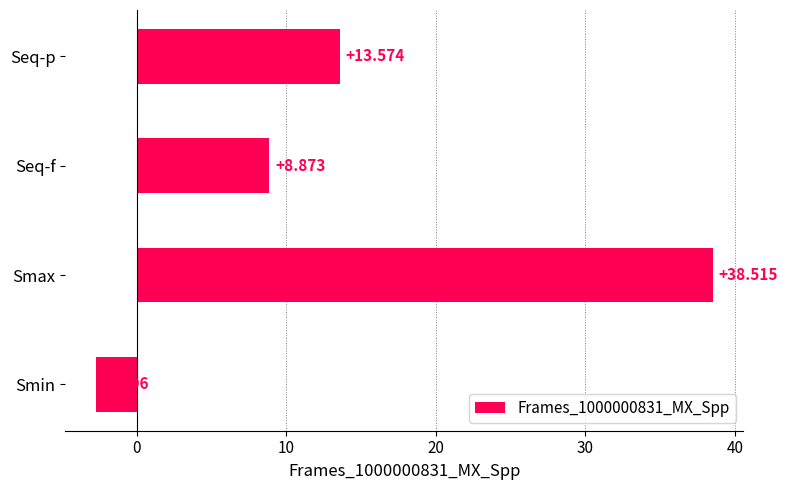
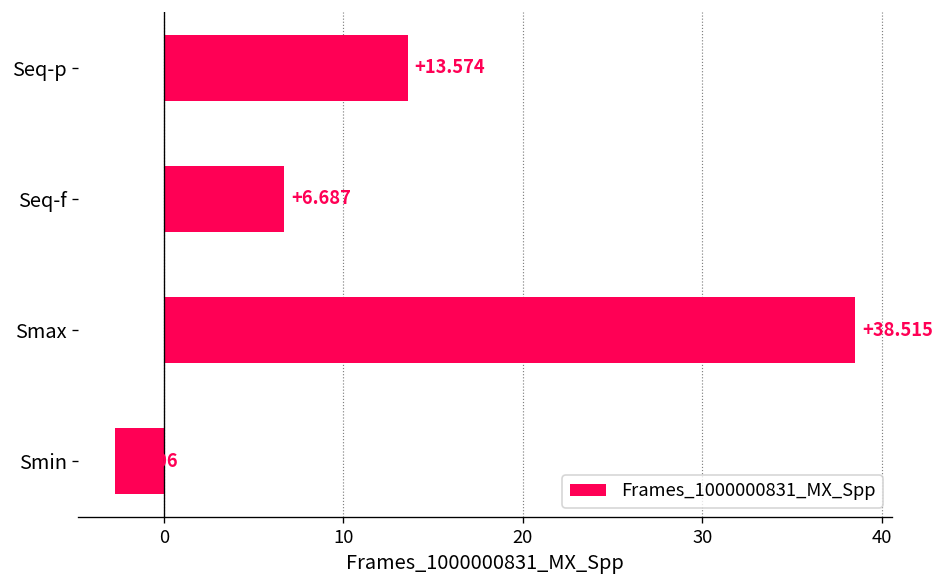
  {
    "Seq-p": "+13.574",
-   "Seq-f": "+8.873",
+   "Seq-f": "+6.687",
    "Smax": "+38.515"
  }
